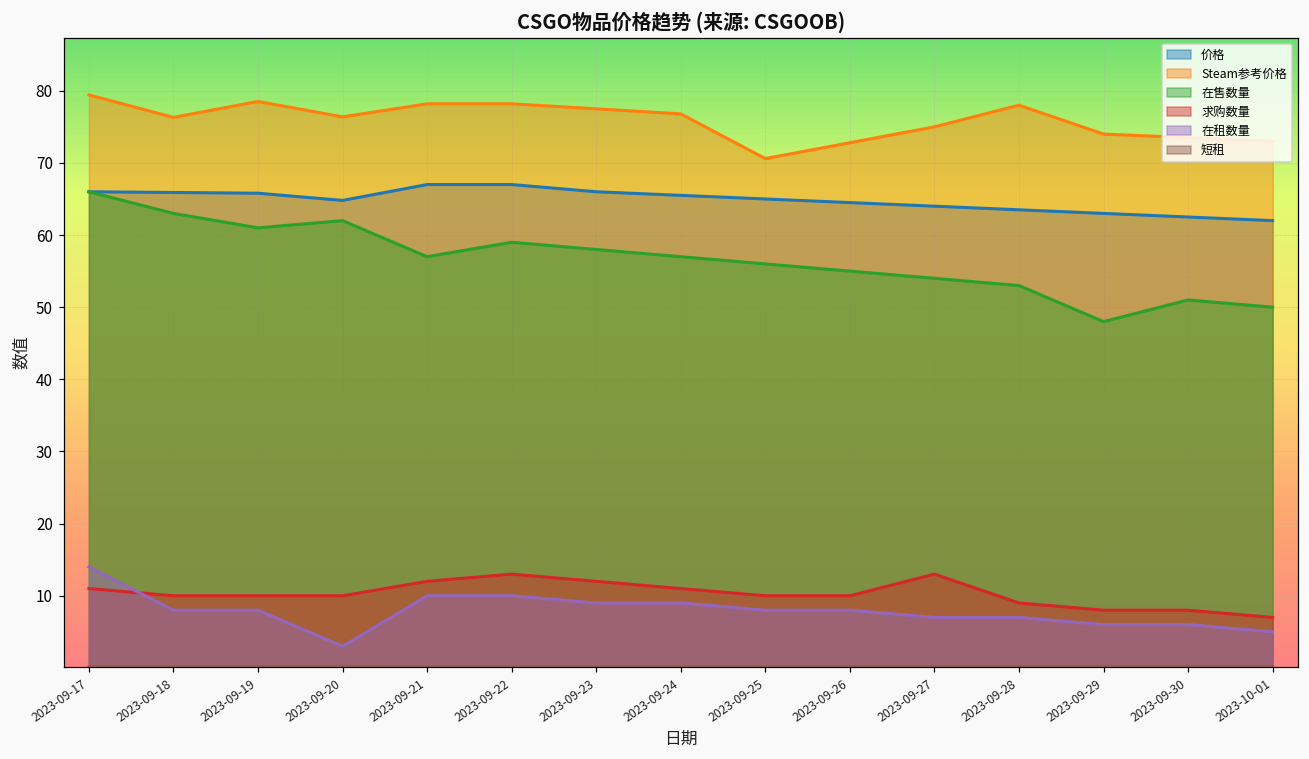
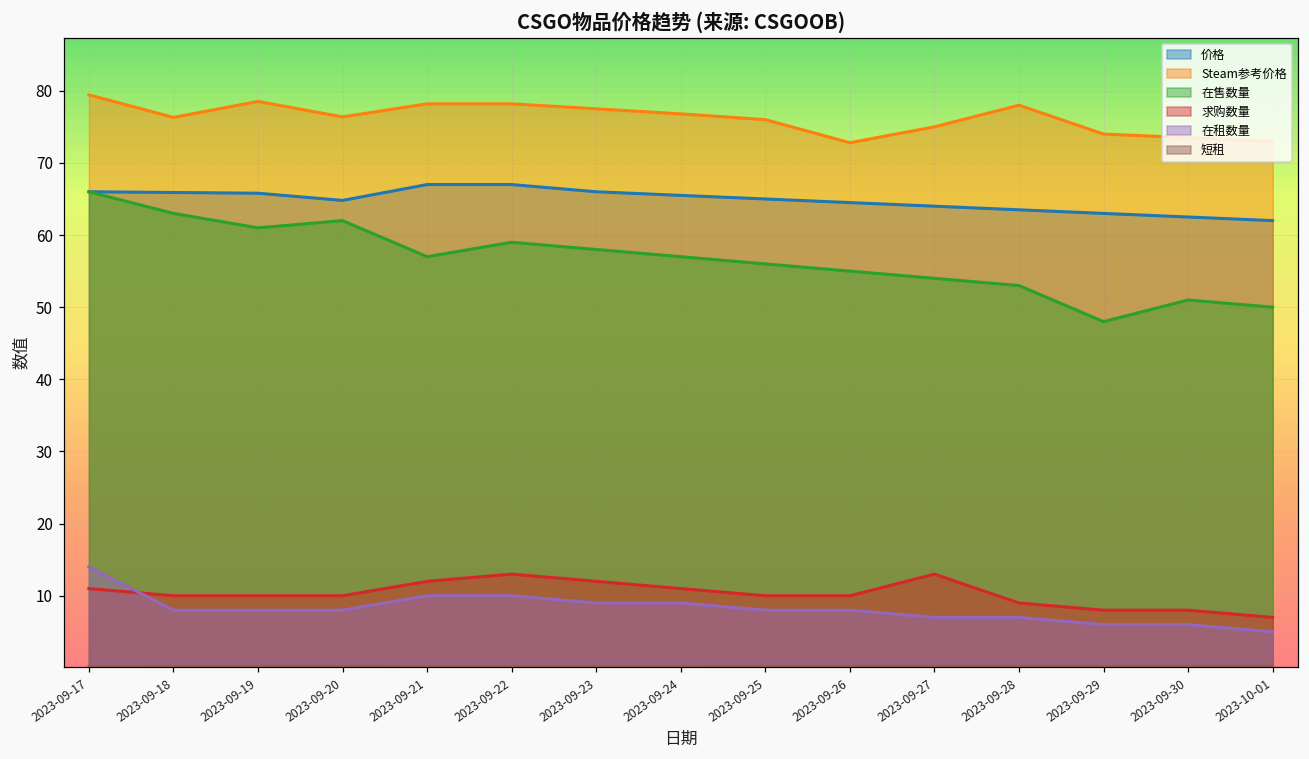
  {
    "价格": {
      "2023-09-18": 66,
      "2023-09-19": 66,
      "2023-09-20": 65,
      "2023-09-21": 67,
      "2023-09-22": 67,
      "2023-09-23": 66,
      "2023-09-24": 66,
      "2023-09-25": 65,
      "2023-09-26": 65,
      "2023-09-27": 64,
      "2023-09-28": 64,
      "2023-09-29": 63,
      "2023-09-30": 63,
      "2023-10-01": 62
    },
    "Steam参考价格": {
      "2023-09-17": 79,
      "2023-09-18": 76,
      "2023-09-19": 79,
      "2023-09-20": 76,
      "2023-09-21": 78,
      "2023-09-22": 78,
      "2023-09-23": 78,
      "2023-09-24": 77,
-     "2023-09-25": 71,
+     "2023-09-25": 76,
      "2023-09-26": 73,
      "2023-09-27": 75,
      "2023-09-28": 78,
      "2023-09-29": 74
    },
    "在售数量": {
      "2023-09-18": 63,
      "2023-09-19": 61,
      "2023-09-20": 62,
      "2023-09-21": 57,
      "2023-09-22": 59,
      "2023-09-23": 58,
      "2023-09-24": 57,
      "2023-09-25": 56,
      "2023-09-26": 55,
      "2023-09-27": 54,
      "2023-09-28": 53,
      "2023-09-29": 48,
      "2023-09-30": 51,
      "2023-10-01": 50
    },
    "求购数量": {
      "2023-09-17": 11,
      "2023-09-18": 10,
      "2023-09-19": 10,
      "2023-09-20": 10,
      "2023-09-21": 12,
      "2023-09-22": 13,
      "2023-09-23": 12,
      "2023-09-24": 11,
      "2023-09-25": 10,
      "2023-09-26": 10,
      "2023-09-27": 13,
      "2023-09-28": 9,
      "2023-09-29": 8,
      "2023-09-30": 8,
      "2023-10-01": 7
    },
    "在租数量": {
      "2023-09-17": 14,
      "2023-09-18": 8,
      "2023-09-19": 8,
-     "2023-09-20": 3,
+     "2023-09-20": 8,
      "2023-09-21": 10,
      "2023-09-22": 10,
      "2023-09-23": 9,
      "2023-09-24": 9,
      "2023-09-25": 8,
      "2023-09-26": 8,
      "2023-09-27": 7,
      "2023-09-28": 7,
      "2023-09-29": 6,
      "2023-09-30": 6,
      "2023-10-01": 5
    },
    "短租": {
      "2023-09-17": 0,
      "2023-09-18": 0,
      "2023-09-19": 0,
      "2023-09-20": 0,
      "2023-09-21": 0,
      "2023-09-22": 0,
      "2023-09-23": 0,
      "2023-09-24": 0,
      "2023-09-25": 0,
      "2023-09-26": 0,
      "2023-09-27": 0,
      "2023-09-28": 0,
      "2023-09-29": 0,
      "2023-09-30": 0,
      "2023-10-01": 0
    }
  }
